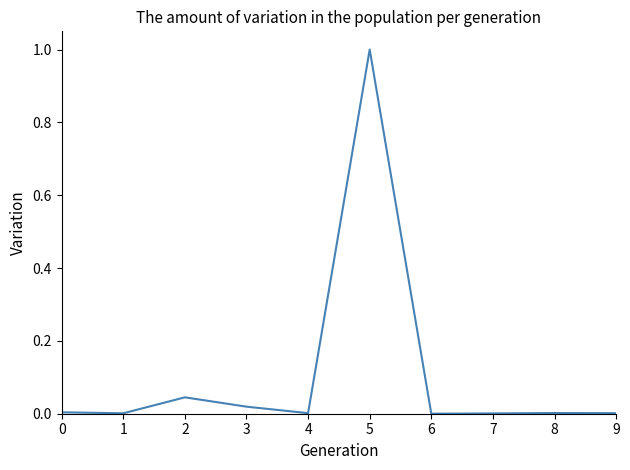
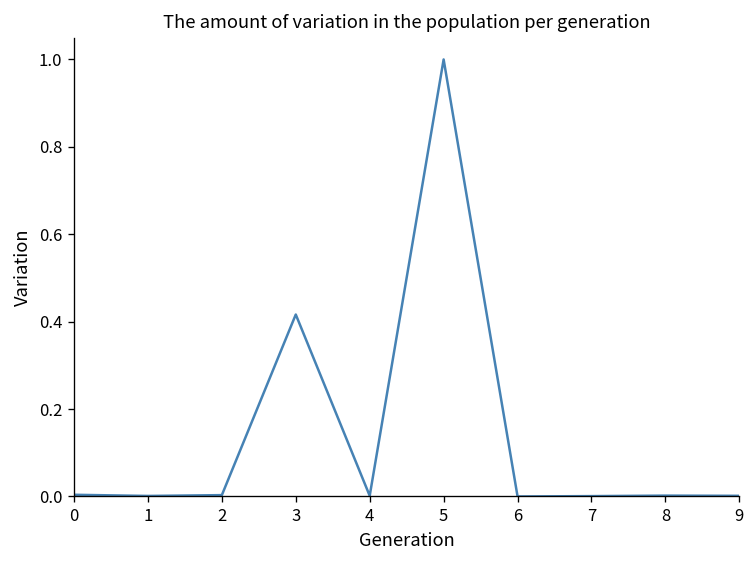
  {
    "0": 0.00,
    "1": 0.00,
-   "2": 0.05,
-   "3": 0.02,
+   "2": 0.00,
+   "3": 0.42,
    "4": 0.00,
    "5": 1.00,
    "6": 0.00,
    "7": 0.00,
    "8": 0.00,
    "9": 0.00
  }
